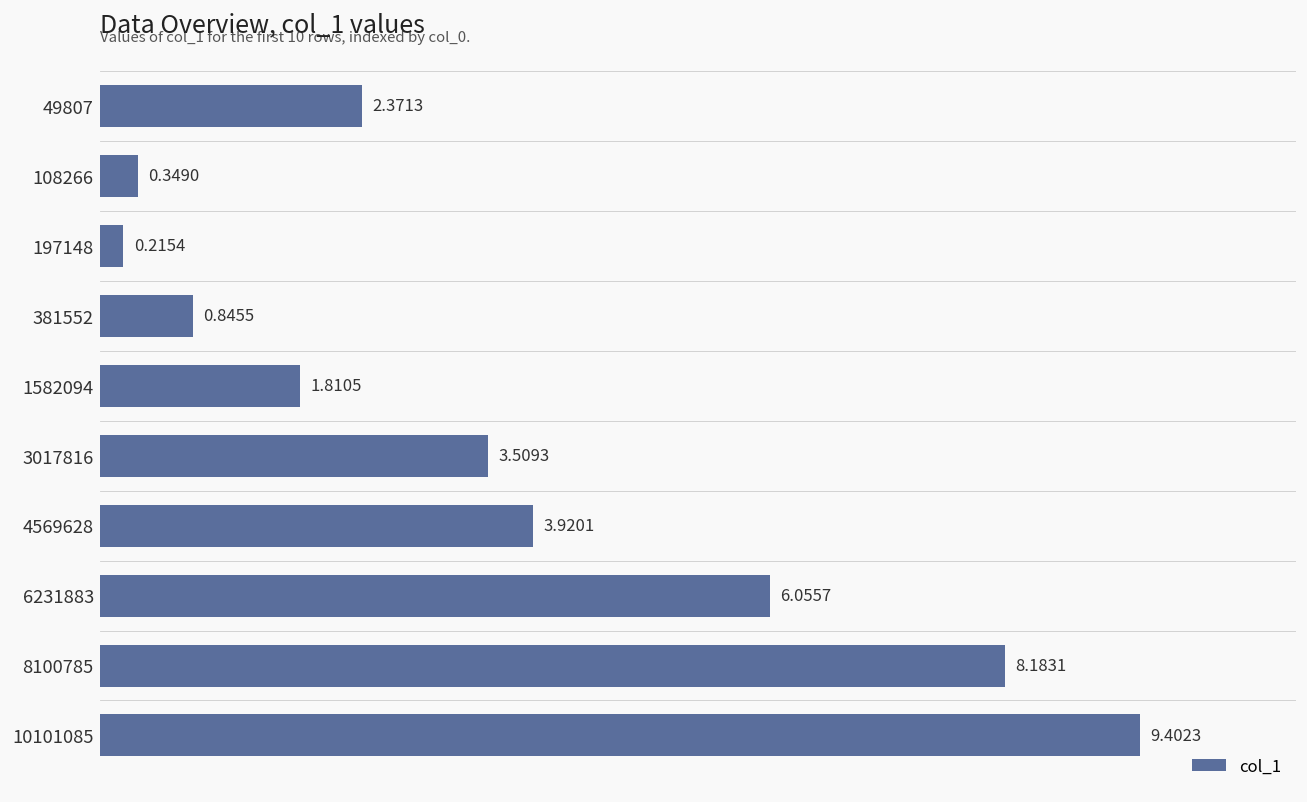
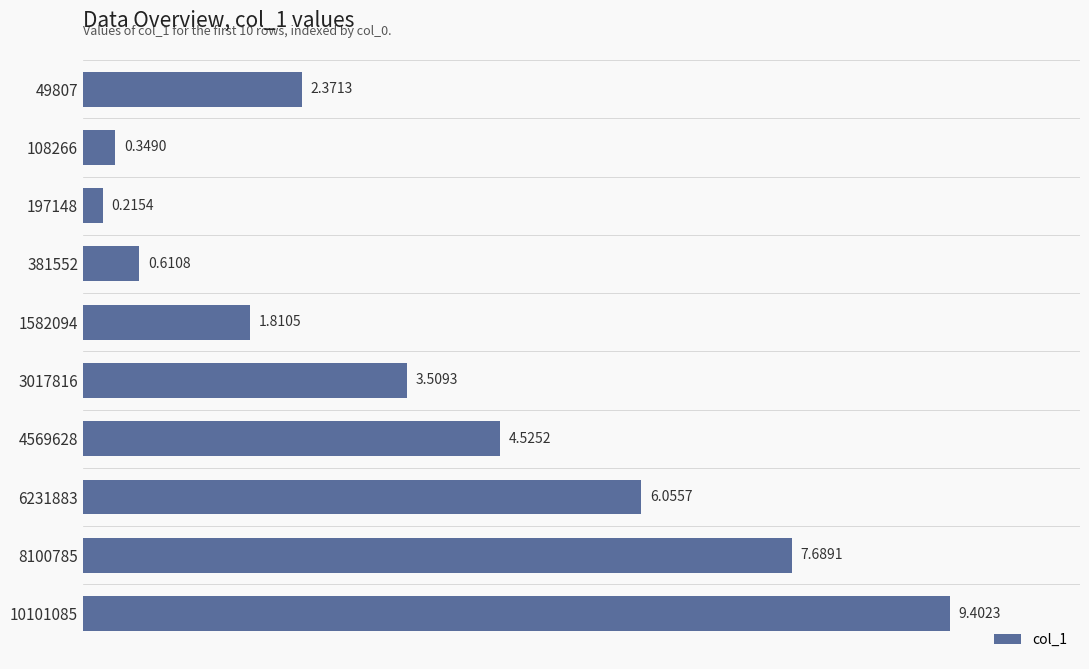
  {
    "49807": 2.3713,
    "108266": 0.3490,
    "197148": 0.2154,
-   "381552": 0.8455,
+   "381552": 0.6108,
    "1582094": 1.8105,
    "3017816": 3.5093,
-   "4569628": 3.9201,
+   "4569628": 4.5252,
    "6231883": 6.0557,
-   "8100785": 8.1831,
+   "8100785": 7.6891,
    "10101085": 9.4023
  }
